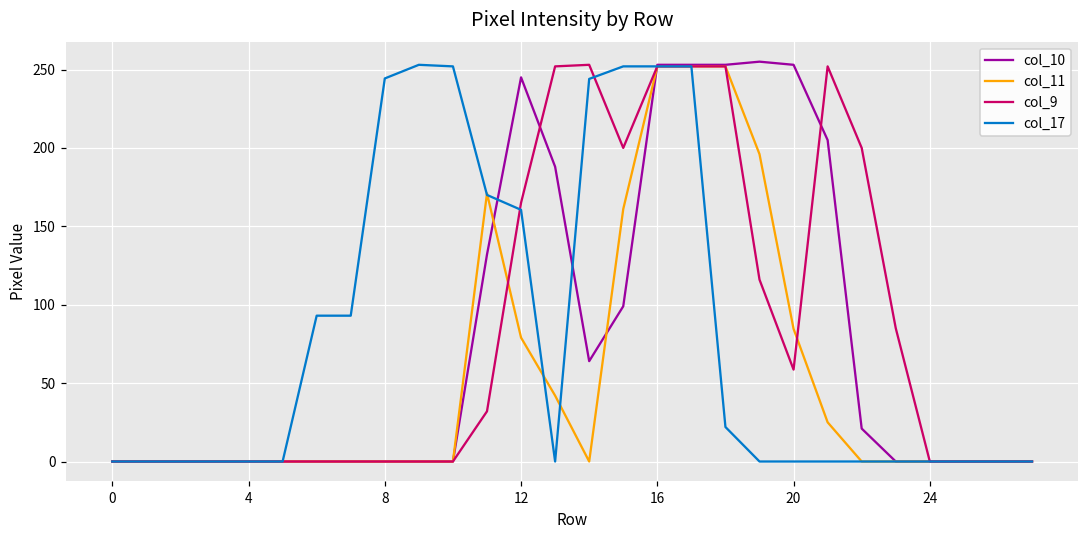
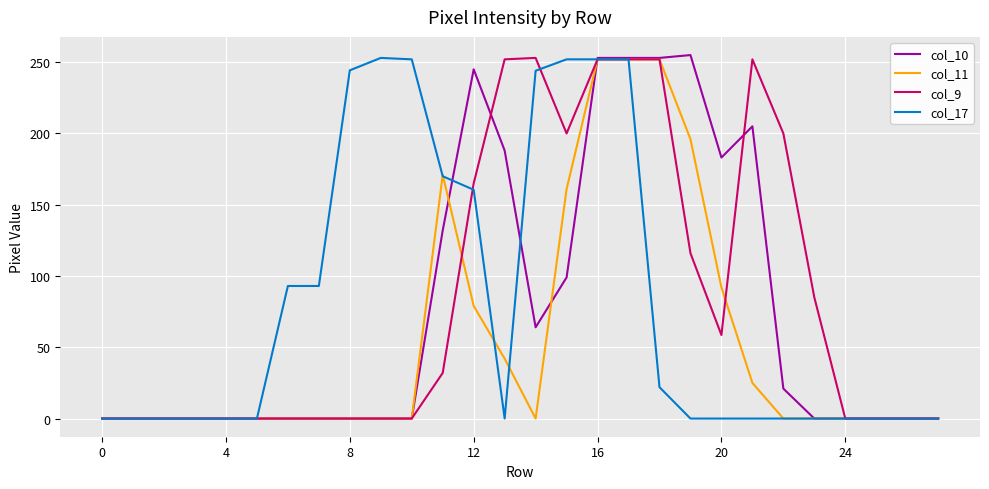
  {
    "col_10": {
      "12": 245,
-     "20": 253
+     "20": 183
    },
    "col_11": {
      "12": 79,
-     "20": 85
+     "20": 92
    },
    "col_9": {
      "12": 165,
      "20": 59
    },
    "col_17": {
      "8": 244,
      "12": 161,
      "20": 0
    }
  }
